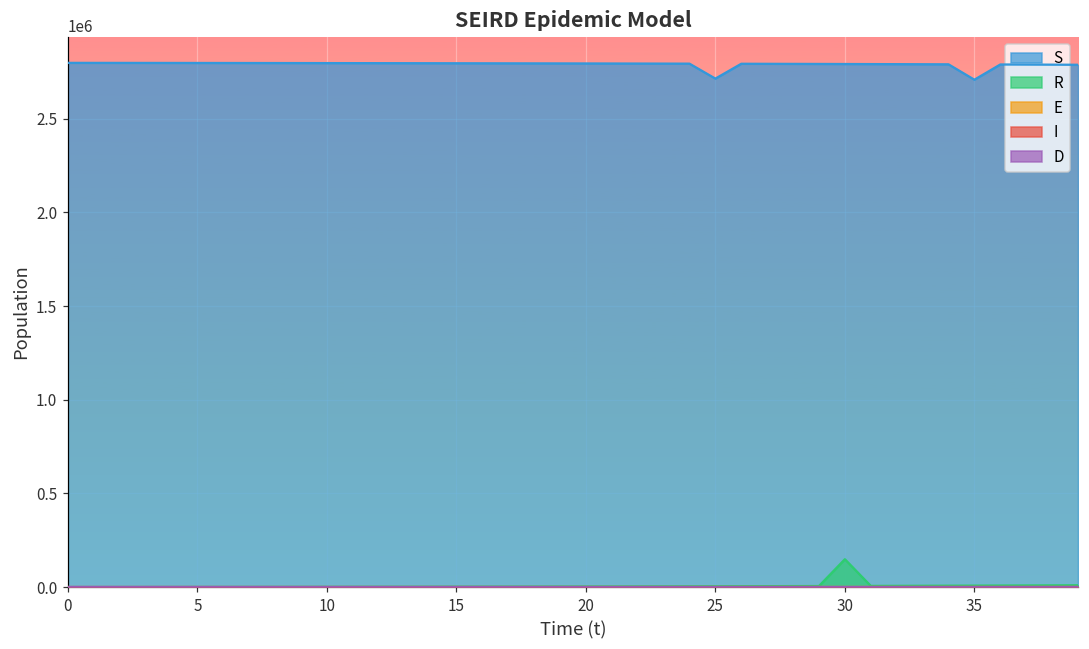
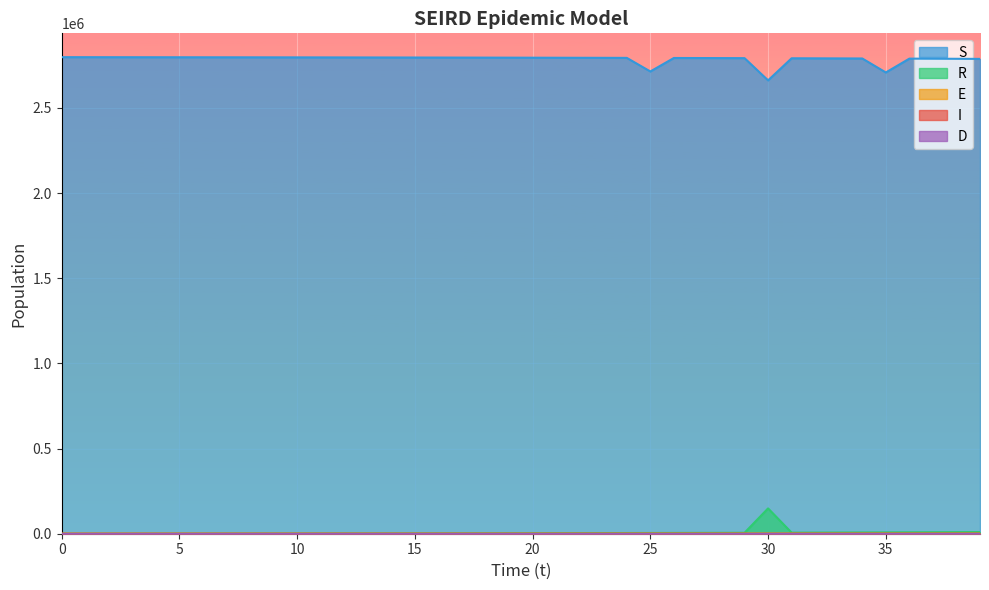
  {
    "S": {
      "0": 2800000,
      "5": 2800000,
      "10": 2800000,
      "15": 2800000,
      "20": 2790000,
      "25": 2710000,
-     "30": 2790000,
+     "30": 2660000,
      "35": 2710000
    },
    "R": {
      "30": 150000
    },
    "D": {
      "30": 0
    }
  }
